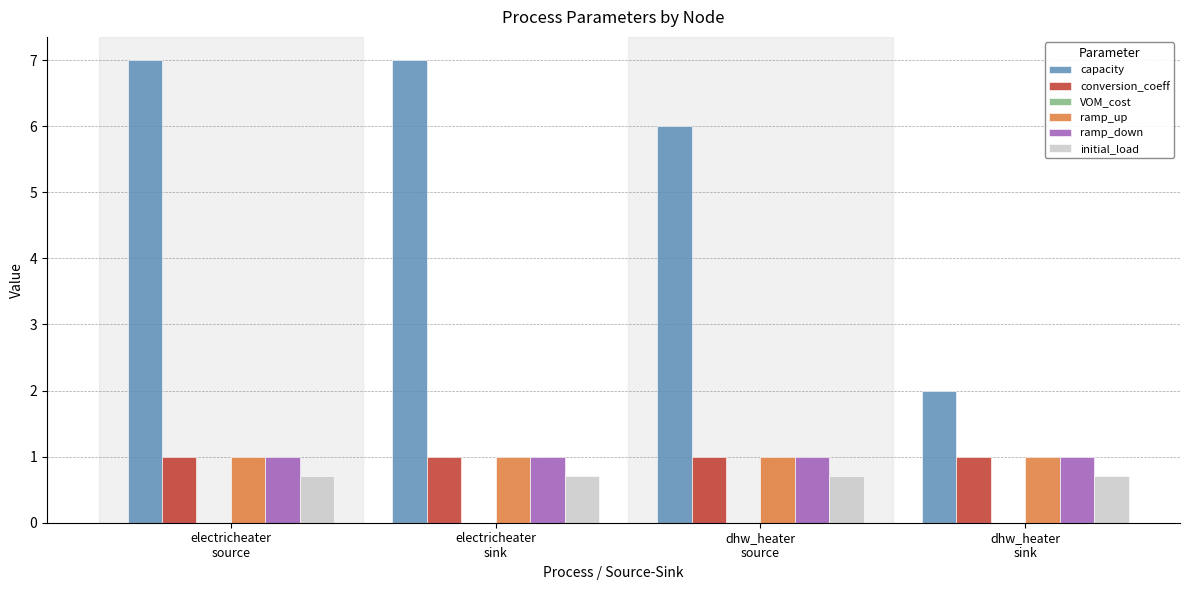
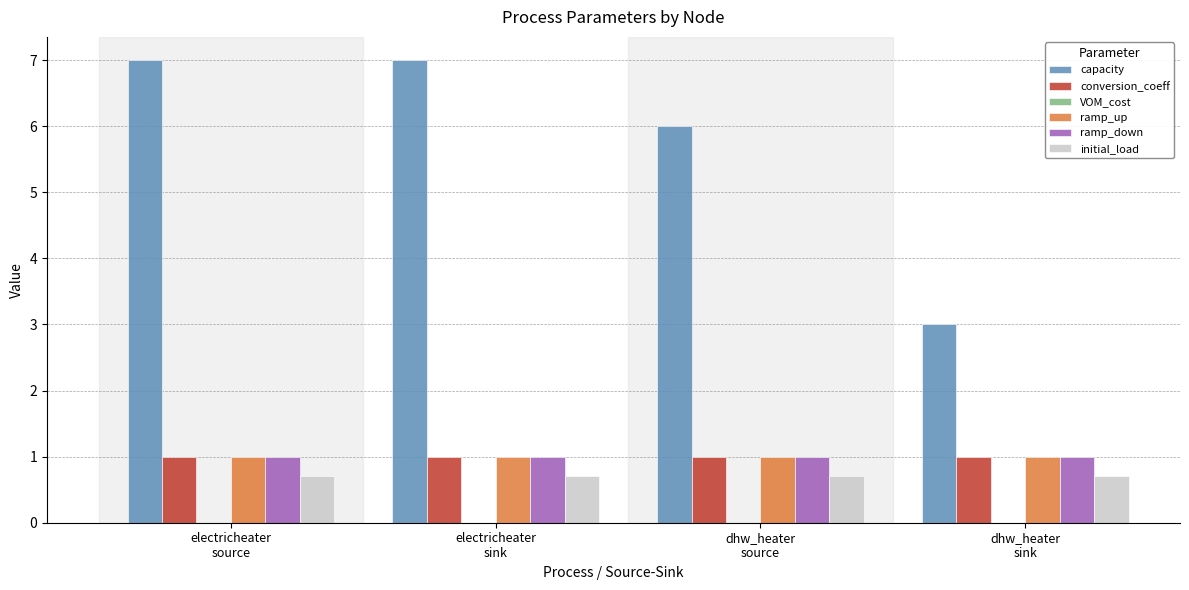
  {
    "capacity": {
      "electricheater source": 7,
      "electricheater sink": 7,
      "dhw_heater source": 6,
-     "dhw_heater sink": 2
+     "dhw_heater sink": 3
    },
    "conversion_coeff": {
      "electricheater source": 1,
      "electricheater sink": 1,
      "dhw_heater source": 1,
      "dhw_heater sink": 1
    },
    "VOM_cost": {
      "electricheater source": 0,
      "electricheater sink": 0,
      "dhw_heater source": 0,
      "dhw_heater sink": 0
    },
    "ramp_up": {
      "electricheater source": 1,
      "electricheater sink": 1,
      "dhw_heater source": 1,
      "dhw_heater sink": 1
    },
    "ramp_down": {
      "electricheater source": 1,
      "electricheater sink": 1,
      "dhw_heater source": 1,
      "dhw_heater sink": 1
    },
    "initial_load": {
      "electricheater source": 0.7,
      "electricheater sink": 0.7,
      "dhw_heater source": 0.7,
      "dhw_heater sink": 0.7
    }
  }
